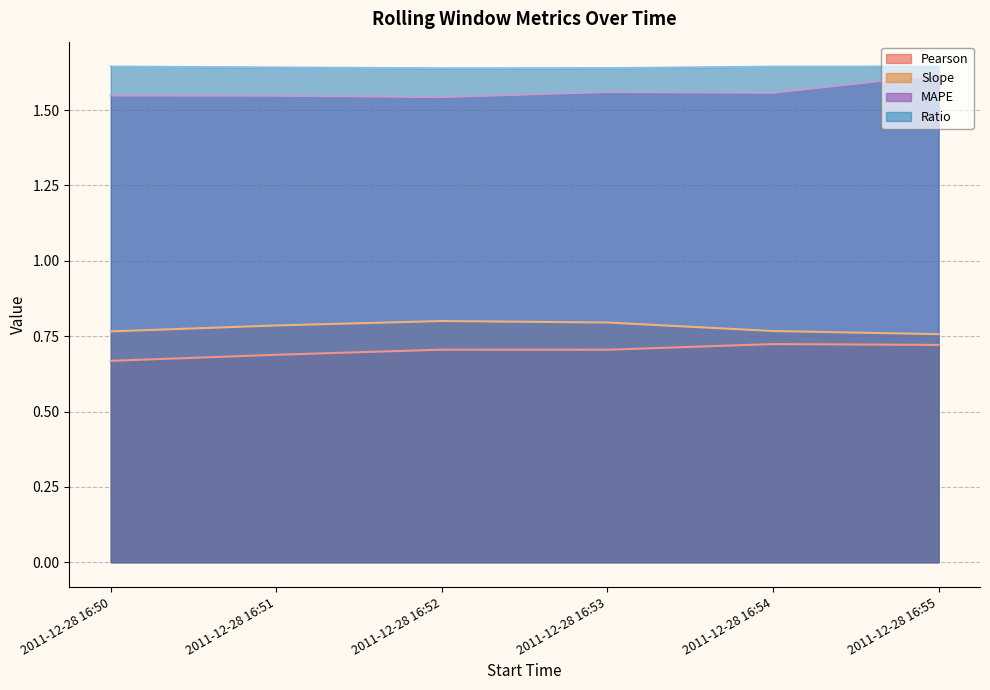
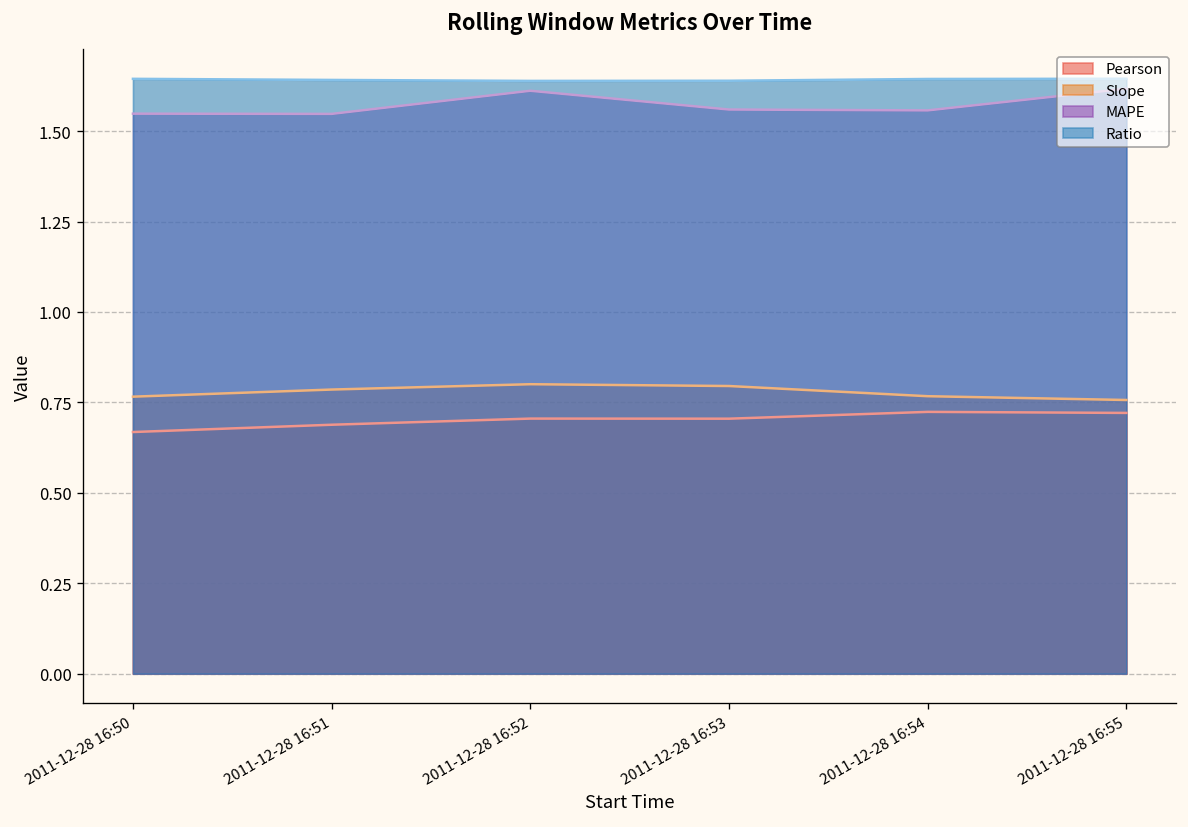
  {
    "MAPE": {
      "2011-12-28 16:50": 1.55,
      "2011-12-28 16:51": 1.55,
-     "2011-12-28 16:52": 1.54,
+     "2011-12-28 16:52": 1.61,
      "2011-12-28 16:53": 1.56,
      "2011-12-28 16:54": 1.56
    },
    "Ratio": {
      "2011-12-28 16:50": 1.64,
      "2011-12-28 16:51": 1.64,
      "2011-12-28 16:52": 1.64,
      "2011-12-28 16:53": 1.64,
      "2011-12-28 16:54": 1.64
    }
  }
